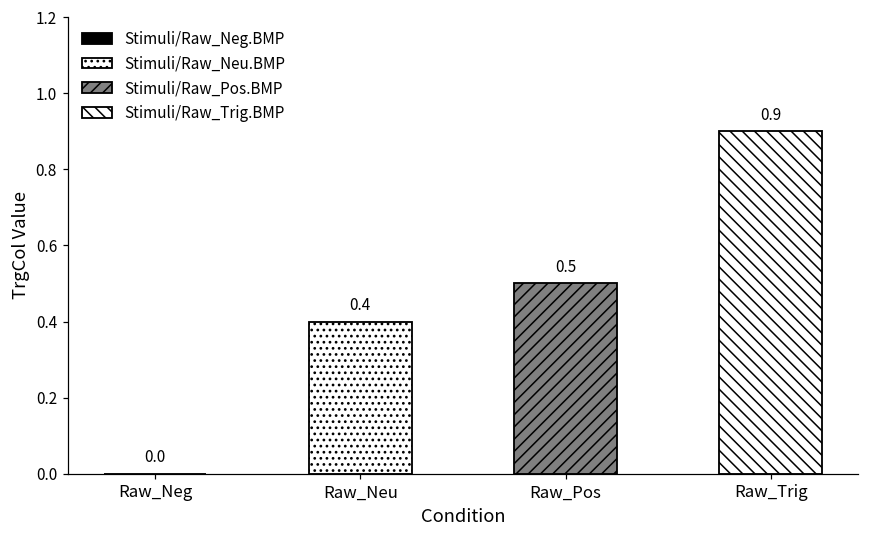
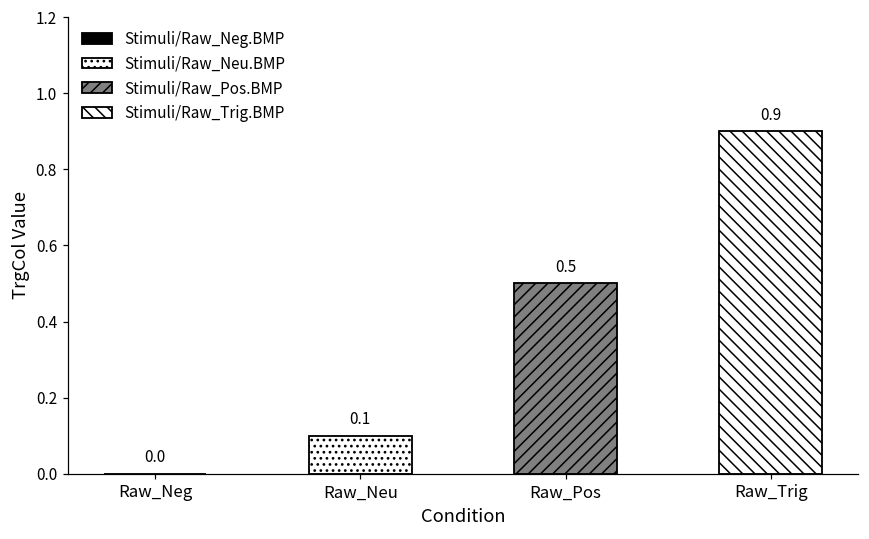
  {
    "Raw_Neg": 0.0,
-   "Raw_Neu": 0.4,
+   "Raw_Neu": 0.1,
    "Raw_Pos": 0.5,
    "Raw_Trig": 0.9
  }
